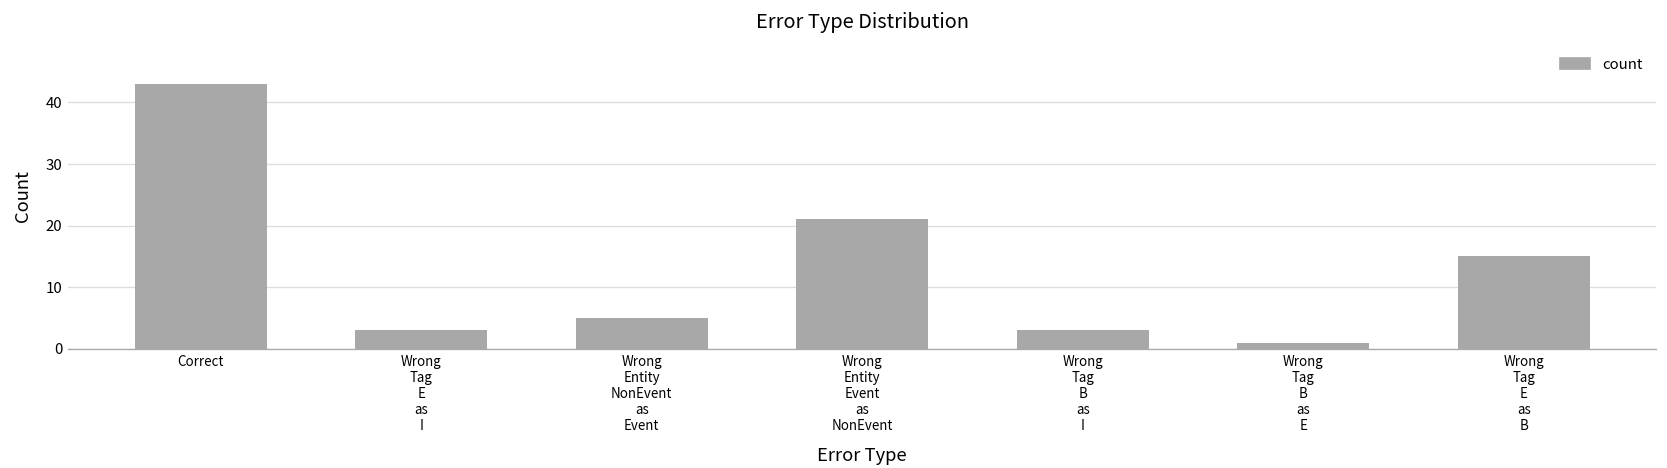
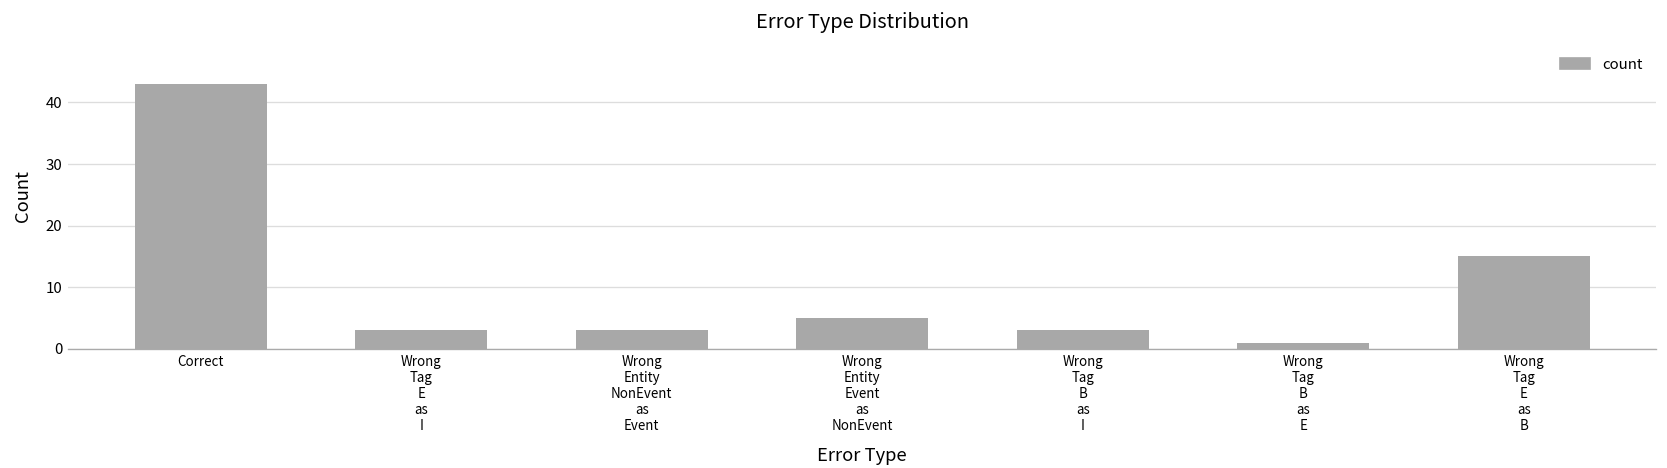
  {
    "Correct": 43,
    "Wrong Tag E as I": 3,
-   "Wrong Entity NonEvent as Event": 5,
-   "Wrong Entity Event as NonEvent": 21,
+   "Wrong Entity NonEvent as Event": 3,
+   "Wrong Entity Event as NonEvent": 5,
    "Wrong Tag B as I": 3,
    "Wrong Tag B as E": 1,
    "Wrong Tag E as B": 15
  }
